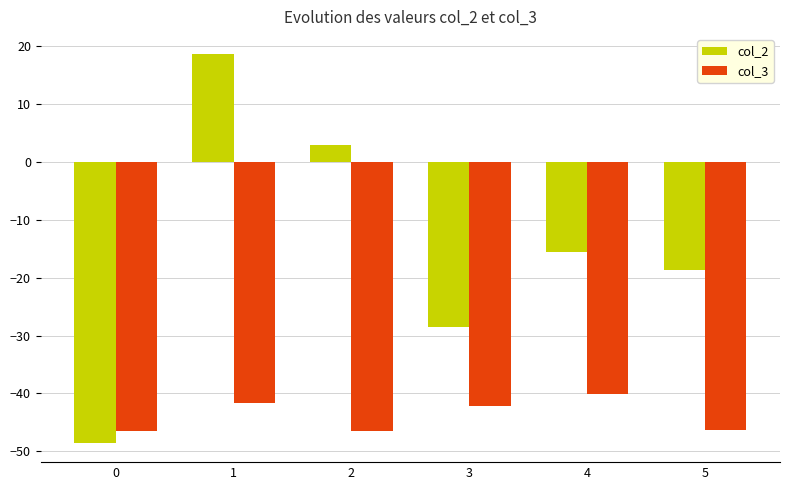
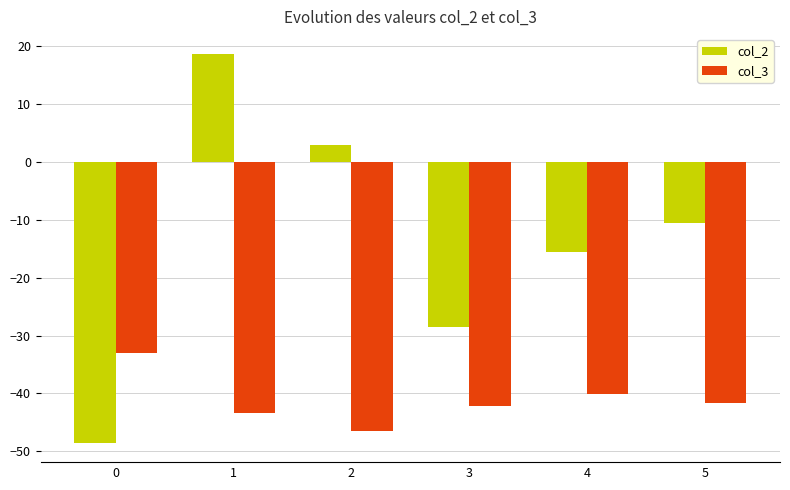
  {
    "col_2": {
      "0": -49,
      "1": 19,
      "2": 3,
      "3": -29,
      "4": -16,
-     "5": -19
+     "5": -11
    },
    "col_3": {
-     "0": -47,
-     "1": -42,
+     "0": -33,
+     "1": -43,
      "2": -46,
      "3": -42,
      "4": -40,
-     "5": -46
+     "5": -42
    }
  }
